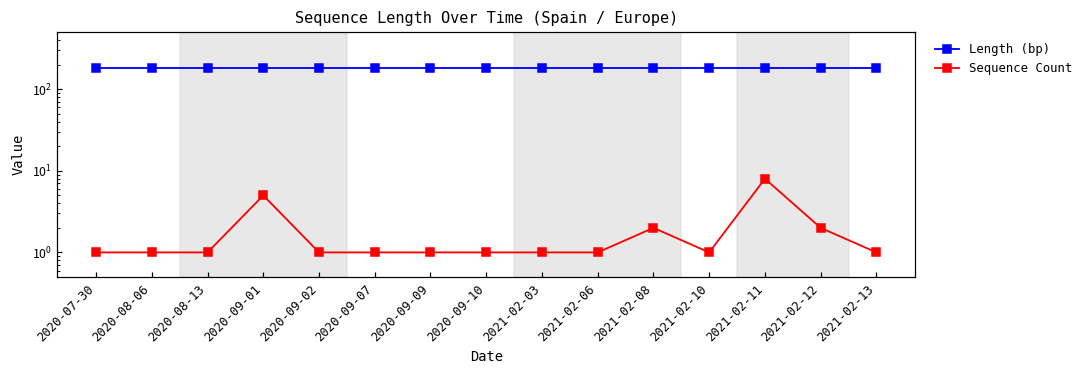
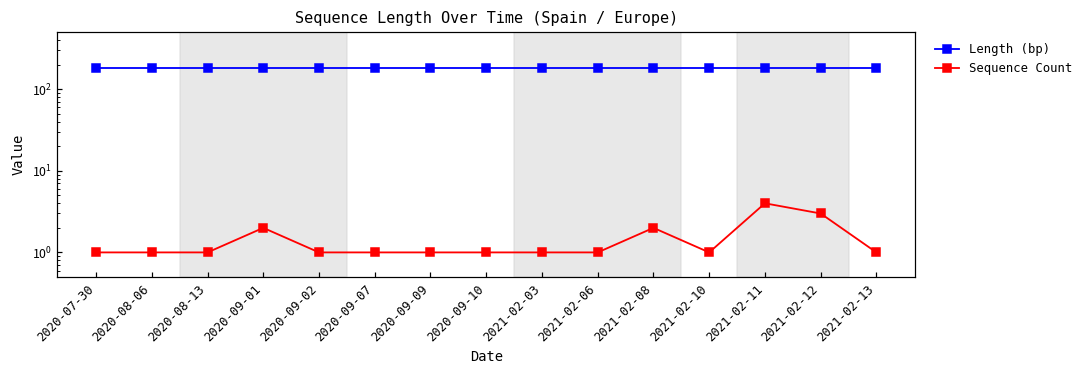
  {
    "Length (bp)": {
      "2020-07-30": 180,
      "2020-08-06": 180,
      "2020-08-13": 180,
      "2020-09-01": 180,
      "2020-09-02": 180,
      "2020-09-07": 180,
      "2020-09-09": 180,
      "2020-09-10": 180,
      "2021-02-03": 180,
      "2021-02-06": 180,
      "2021-02-08": 180,
      "2021-02-10": 180,
      "2021-02-11": 180,
      "2021-02-12": 180,
      "2021-02-13": 180
    },
    "Sequence Count": {
      "2020-07-30": 1,
      "2020-08-06": 1,
      "2020-08-13": 1,
-     "2020-09-01": 5,
+     "2020-09-01": 2,
      "2020-09-02": 1,
      "2020-09-07": 1,
      "2020-09-09": 1,
      "2020-09-10": 1,
      "2021-02-03": 1,
      "2021-02-06": 1,
      "2021-02-08": 2,
      "2021-02-10": 1,
-     "2021-02-11": 8,
-     "2021-02-12": 2,
+     "2021-02-11": 4,
+     "2021-02-12": 3,
      "2021-02-13": 1
    }
  }
